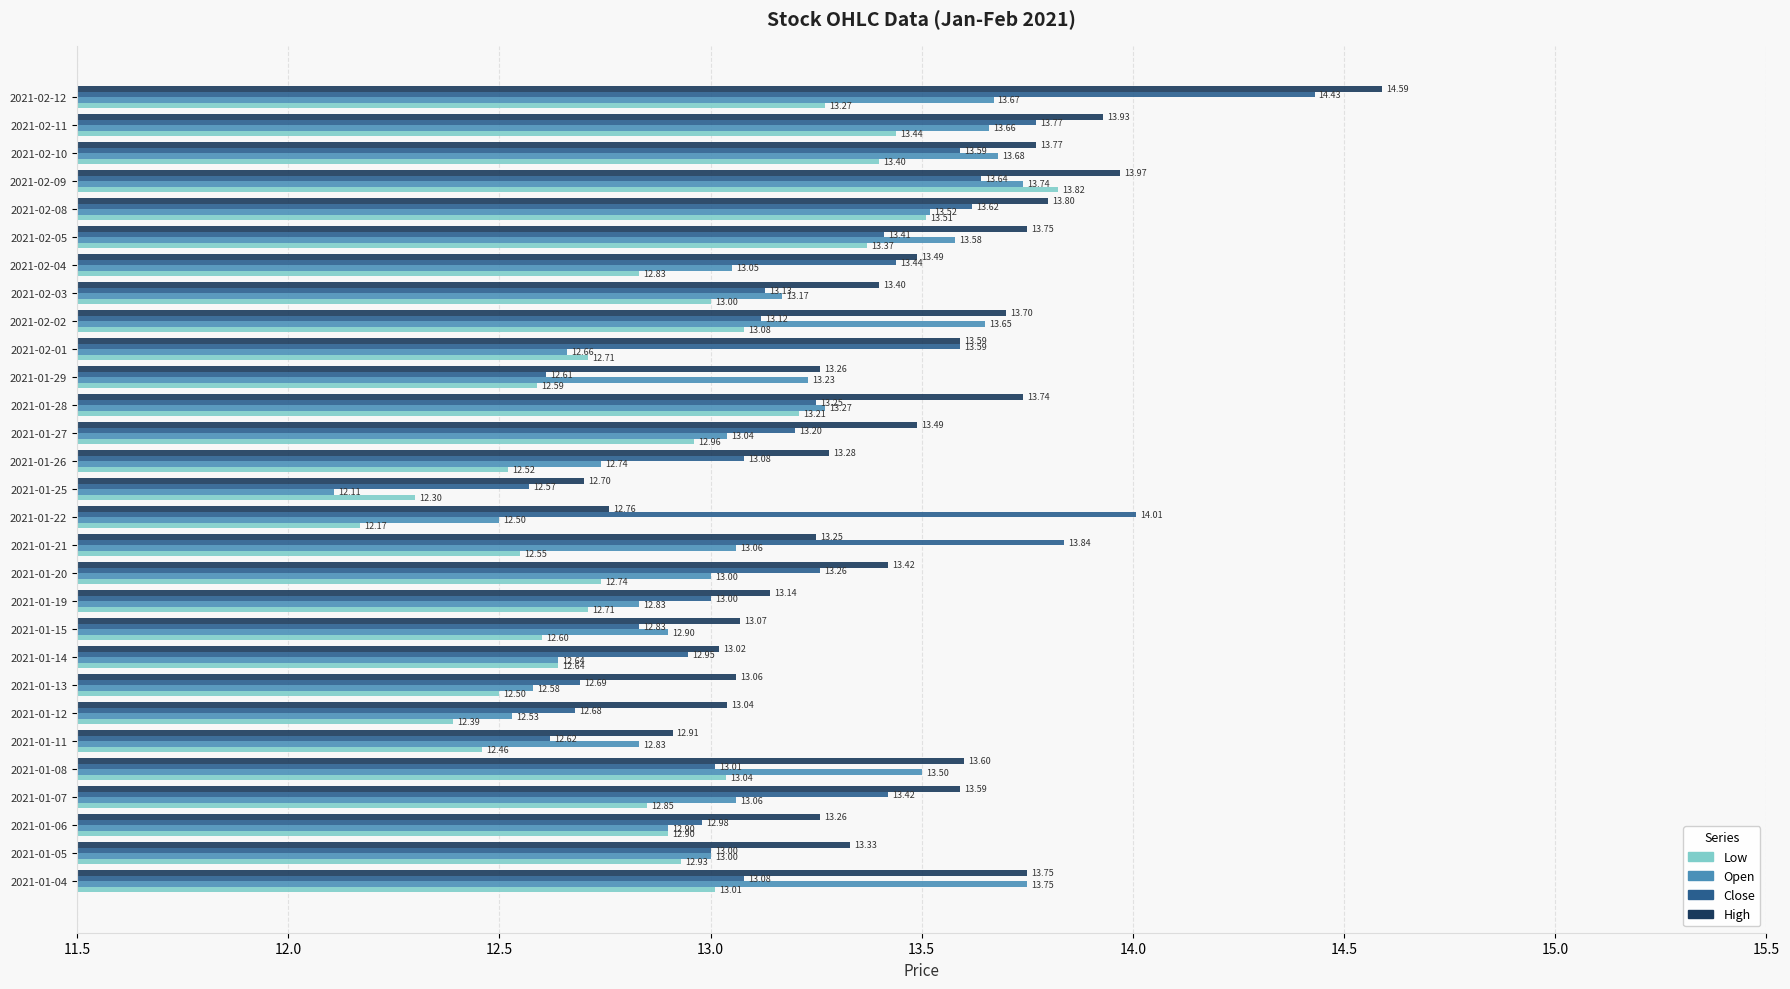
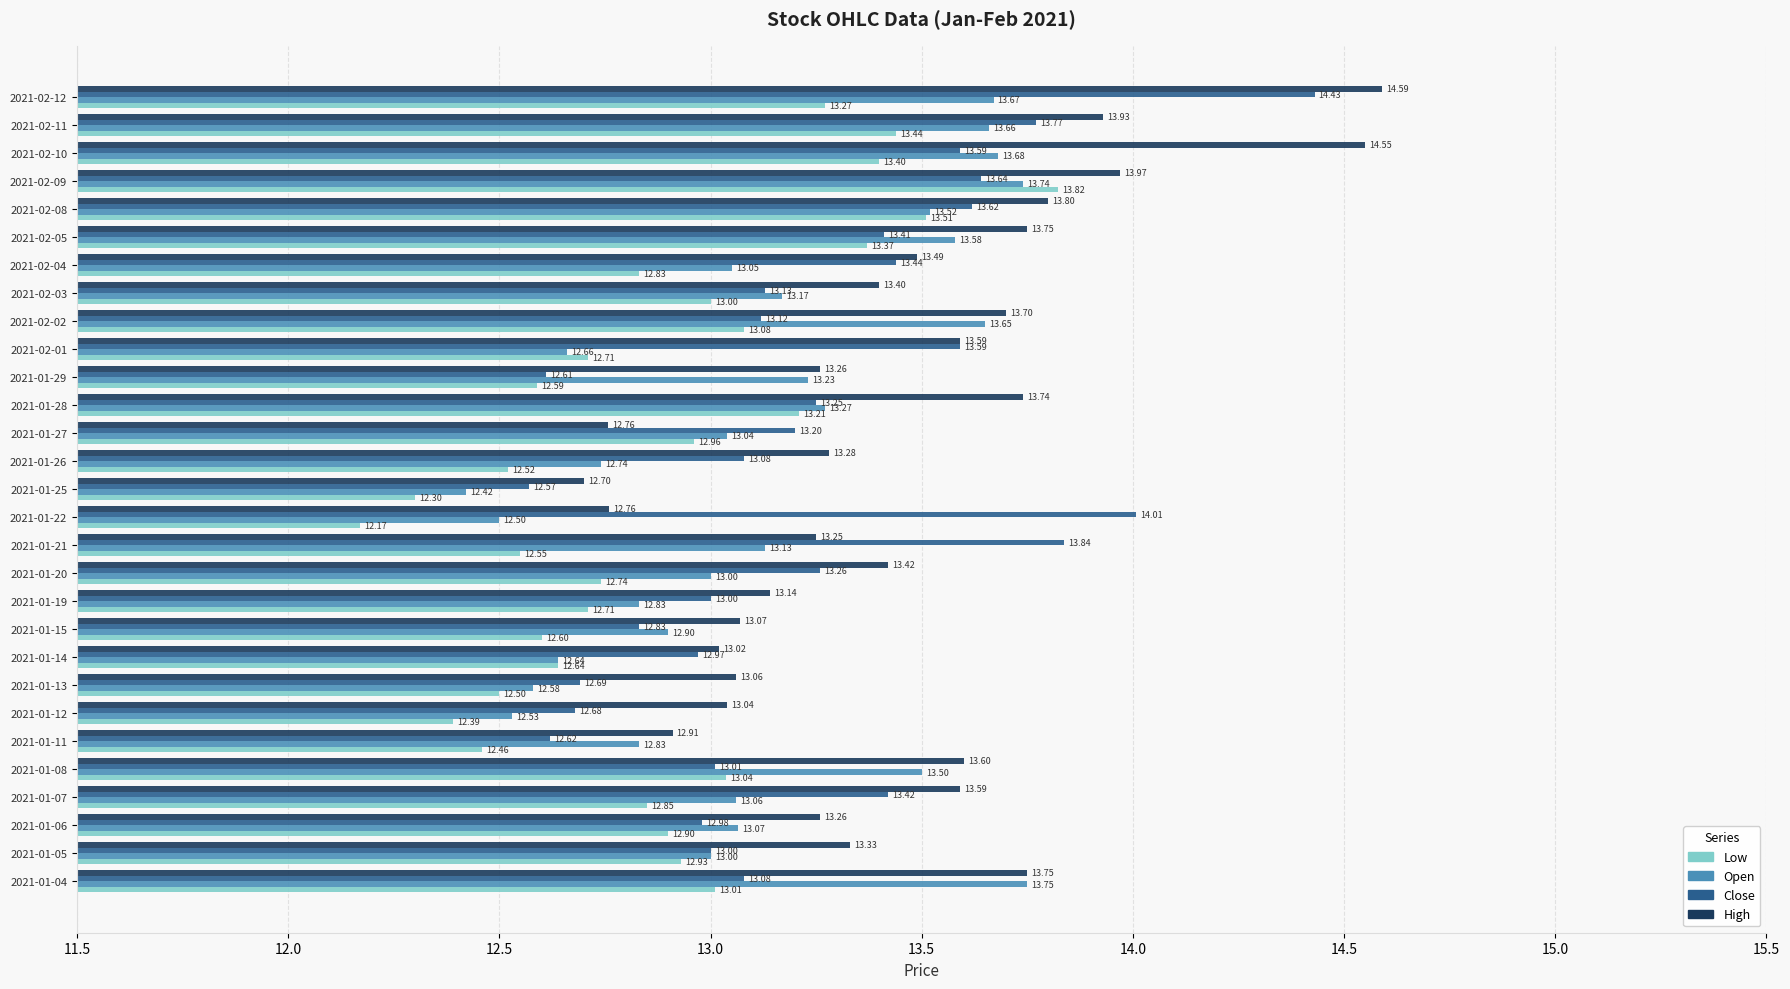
  {
    "Low": {
      "2021-02-12": 13.27,
      "2021-02-11": 13.44,
      "2021-02-10": 13.40,
      "2021-02-09": 13.82,
      "2021-02-05": 13.37,
      "2021-02-04": 12.83,
      "2021-02-03": 13.00,
      "2021-02-02": 13.08,
      "2021-02-01": 12.71,
      "2021-01-29": 12.59,
      "2021-01-28": 13.21,
      "2021-01-27": 12.96,
      "2021-01-26": 12.52,
      "2021-01-25": 12.30,
      "2021-01-22": 12.17,
      "2021-01-21": 12.55,
      "2021-01-20": 12.74,
      "2021-01-19": 12.71,
      "2021-01-15": 12.60,
      "2021-01-13": 12.50,
      "2021-01-12": 12.39,
      "2021-01-11": 12.46,
      "2021-01-08": 13.04,
      "2021-01-07": 12.85,
      "2021-01-06": 12.90,
      "2021-01-05": 12.93,
      "2021-01-04": 13.01
    },
    "Open": {
      "2021-02-12": 13.67,
      "2021-02-11": 13.66,
      "2021-02-10": 13.68,
      "2021-02-09": 13.74,
      "2021-02-05": 13.58,
      "2021-02-04": 13.05,
      "2021-02-03": 13.17,
      "2021-02-02": 13.65,
      "2021-02-01": 12.66,
      "2021-01-29": 13.23,
      "2021-01-27": 13.04,
      "2021-01-26": 12.74,
-     "2021-01-25": 12.11,
+     "2021-01-25": 12.42,
      "2021-01-22": 12.50,
-     "2021-01-21": 13.06,
+     "2021-01-21": 13.13,
      "2021-01-20": 13.00,
      "2021-01-19": 12.83,
      "2021-01-15": 12.90,
      "2021-01-13": 12.58,
      "2021-01-12": 12.53,
      "2021-01-11": 12.83,
      "2021-01-08": 13.50,
      "2021-01-07": 13.06,
-     "2021-01-06": 12.90,
+     "2021-01-06": 13.07,
      "2021-01-04": 13.75
    },
    "Close": {
      "2021-02-12": 14.43,
      "2021-02-11": 13.77,
      "2021-02-10": 13.59,
      "2021-02-09": 13.64,
      "2021-02-08": 13.62,
      "2021-02-05": 13.41,
      "2021-02-04": 13.44,
      "2021-02-03": 13.13,
      "2021-02-02": 13.12,
      "2021-01-29": 12.61,
      "2021-01-27": 13.20,
      "2021-01-26": 13.08,
      "2021-01-25": 12.57,
      "2021-01-22": 14.01,
      "2021-01-21": 13.84,
      "2021-01-20": 13.26,
      "2021-01-19": 13.00,
      "2021-01-15": 12.83,
-     "2021-01-14": 12.95,
+     "2021-01-14": 12.97,
      "2021-01-13": 12.69,
      "2021-01-12": 12.68,
      "2021-01-11": 12.62,
      "2021-01-08": 13.01,
      "2021-01-07": 13.42,
      "2021-01-06": 12.98,
      "2021-01-04": 13.08
    },
    "High": {
      "2021-02-12": 14.59,
      "2021-02-11": 13.93,
-     "2021-02-10": 13.77,
+     "2021-02-10": 14.55,
      "2021-02-09": 13.97,
      "2021-02-08": 13.80,
      "2021-02-05": 13.75,
      "2021-02-04": 13.49,
      "2021-02-03": 13.40,
      "2021-02-02": 13.70,
      "2021-01-29": 13.26,
      "2021-01-28": 13.74,
-     "2021-01-27": 13.49,
+     "2021-01-27": 12.76,
      "2021-01-26": 13.28,
      "2021-01-25": 12.70,
      "2021-01-22": 12.76,
      "2021-01-21": 13.25,
      "2021-01-20": 13.42,
      "2021-01-19": 13.14,
      "2021-01-15": 13.07,
      "2021-01-14": 13.02,
      "2021-01-13": 13.06,
      "2021-01-12": 13.04,
      "2021-01-11": 12.91,
      "2021-01-08": 13.60,
      "2021-01-07": 13.59,
      "2021-01-06": 13.26,
      "2021-01-05": 13.33,
      "2021-01-04": 13.75
    }
  }
